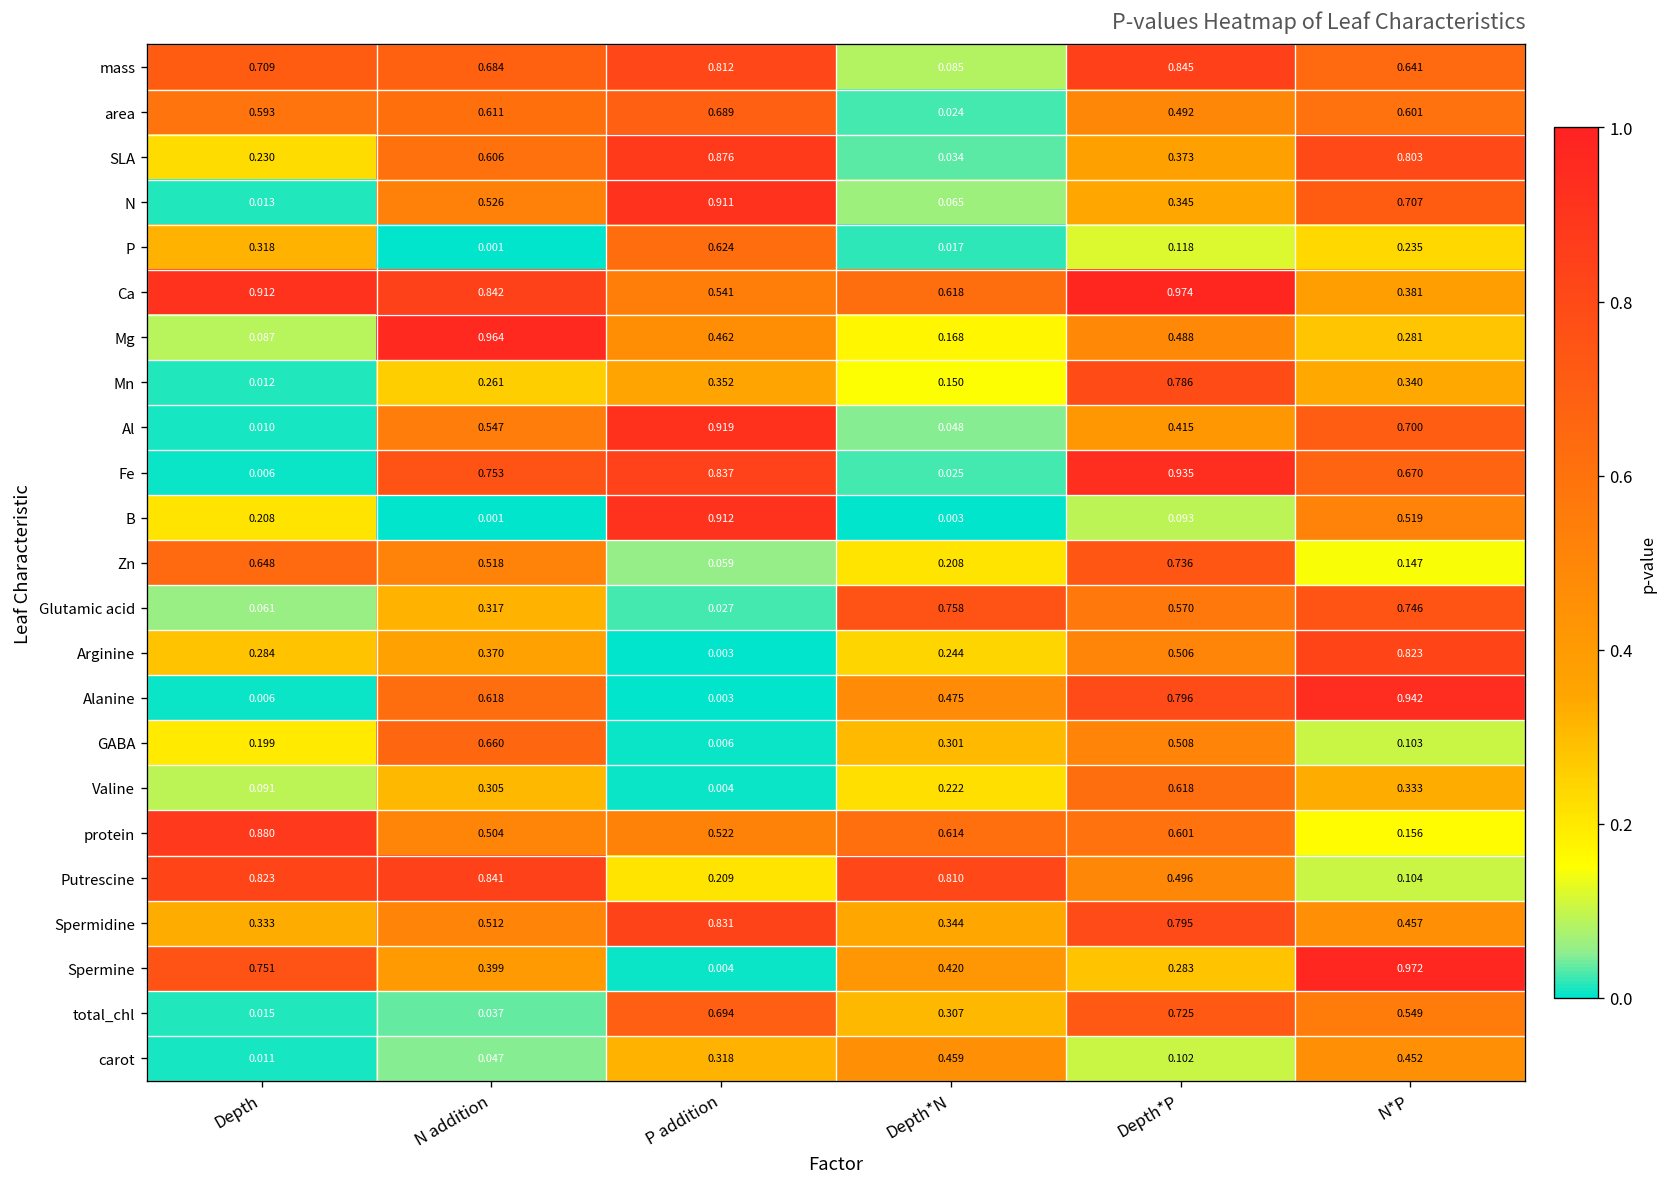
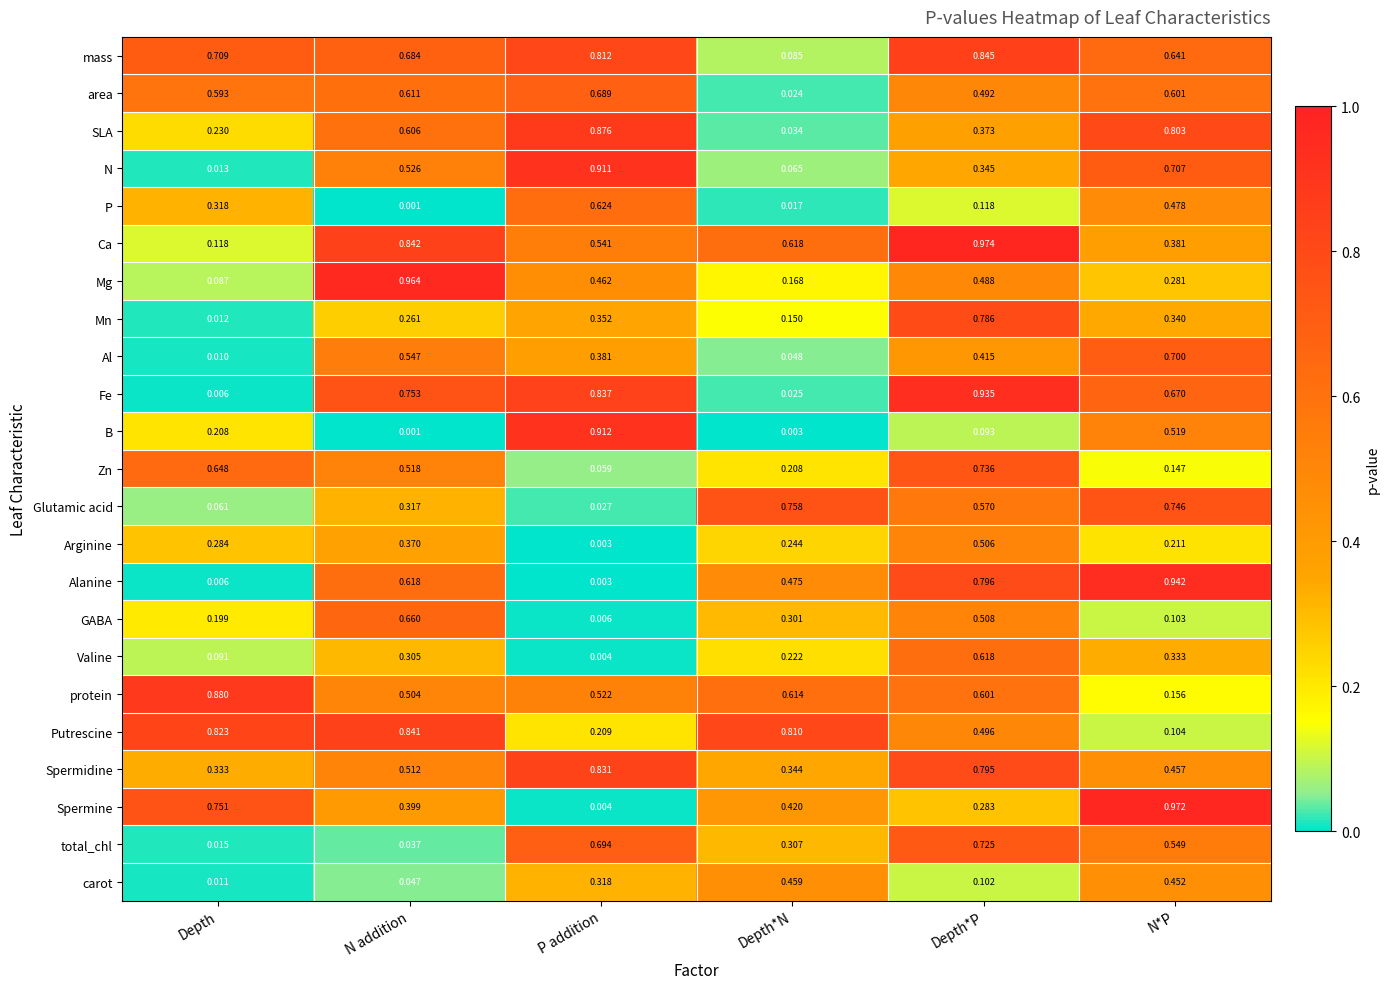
  {
    "mass": {
      "Depth": 0.709,
      "N addition": 0.684,
      "P addition": 0.812,
      "Depth*N": 0.085,
      "Depth*P": 0.845,
      "N*P": 0.641
    },
    "area": {
      "Depth": 0.593,
      "N addition": 0.611,
      "P addition": 0.689,
      "Depth*N": 0.024,
      "Depth*P": 0.492,
      "N*P": 0.601
    },
    "SLA": {
      "Depth": 0.230,
      "N addition": 0.606,
      "P addition": 0.876,
      "Depth*N": 0.034,
      "Depth*P": 0.373,
      "N*P": 0.803
    },
    "N": {
      "Depth": 0.013,
      "N addition": 0.526,
      "P addition": 0.911,
      "Depth*N": 0.065,
      "Depth*P": 0.345,
      "N*P": 0.707
    },
    "P": {
      "Depth": 0.318,
      "N addition": 0.001,
      "P addition": 0.624,
      "Depth*N": 0.017,
      "Depth*P": 0.118,
-     "N*P": 0.235
+     "N*P": 0.478
    },
    "Ca": {
-     "Depth": 0.912,
+     "Depth": 0.118,
      "N addition": 0.842,
      "P addition": 0.541,
      "Depth*N": 0.618,
      "Depth*P": 0.974,
      "N*P": 0.381
    },
    "Mg": {
      "Depth": 0.087,
      "N addition": 0.964,
      "P addition": 0.462,
      "Depth*N": 0.168,
      "Depth*P": 0.488,
      "N*P": 0.281
    },
    "Mn": {
      "Depth": 0.012,
      "N addition": 0.261,
      "P addition": 0.352,
      "Depth*N": 0.150,
      "Depth*P": 0.786,
      "N*P": 0.340
    },
    "Al": {
      "Depth": 0.010,
      "N addition": 0.547,
-     "P addition": 0.919,
+     "P addition": 0.381,
      "Depth*N": 0.048,
      "Depth*P": 0.415,
      "N*P": 0.700
    },
    "Fe": {
      "Depth": 0.006,
      "N addition": 0.753,
      "P addition": 0.837,
      "Depth*N": 0.025,
      "Depth*P": 0.935,
      "N*P": 0.670
    },
    "B": {
      "Depth": 0.208,
      "N addition": 0.001,
      "P addition": 0.912,
      "Depth*N": 0.003,
      "Depth*P": 0.093,
      "N*P": 0.519
    },
    "Zn": {
      "Depth": 0.648,
      "N addition": 0.518,
      "P addition": 0.059,
      "Depth*N": 0.208,
      "Depth*P": 0.736,
      "N*P": 0.147
    },
    "Glutamic acid": {
      "Depth": 0.061,
      "N addition": 0.317,
      "P addition": 0.027,
      "Depth*N": 0.758,
      "Depth*P": 0.570,
      "N*P": 0.746
    },
    "Arginine": {
      "Depth": 0.284,
      "N addition": 0.370,
      "P addition": 0.003,
      "Depth*N": 0.244,
      "Depth*P": 0.506,
-     "N*P": 0.823
+     "N*P": 0.211
    },
    "Alanine": {
      "Depth": 0.006,
      "N addition": 0.618,
      "P addition": 0.003,
      "Depth*N": 0.475,
      "Depth*P": 0.796,
      "N*P": 0.942
    },
    "GABA": {
      "Depth": 0.199,
      "N addition": 0.660,
      "P addition": 0.006,
      "Depth*N": 0.301,
      "Depth*P": 0.508,
      "N*P": 0.103
    },
    "Valine": {
      "Depth": 0.091,
      "N addition": 0.305,
      "P addition": 0.004,
      "Depth*N": 0.222,
      "Depth*P": 0.618,
      "N*P": 0.333
    },
    "protein": {
      "Depth": 0.880,
      "N addition": 0.504,
      "P addition": 0.522,
      "Depth*N": 0.614,
      "Depth*P": 0.601,
      "N*P": 0.156
    },
    "Putrescine": {
      "Depth": 0.823,
      "N addition": 0.841,
      "P addition": 0.209,
      "Depth*N": 0.810,
      "Depth*P": 0.496,
      "N*P": 0.104
    },
    "Spermidine": {
      "Depth": 0.333,
      "N addition": 0.512,
      "P addition": 0.831,
      "Depth*N": 0.344,
      "Depth*P": 0.795,
      "N*P": 0.457
    },
    "Spermine": {
      "Depth": 0.751,
      "N addition": 0.399,
      "P addition": 0.004,
      "Depth*N": 0.420,
      "Depth*P": 0.283,
      "N*P": 0.972
    },
    "total_chl": {
      "Depth": 0.015,
      "N addition": 0.037,
      "P addition": 0.694,
      "Depth*N": 0.307,
      "Depth*P": 0.725,
      "N*P": 0.549
    },
    "carot": {
      "Depth": 0.011,
      "N addition": 0.047,
      "P addition": 0.318,
      "Depth*N": 0.459,
      "Depth*P": 0.102,
      "N*P": 0.452
    }
  }
